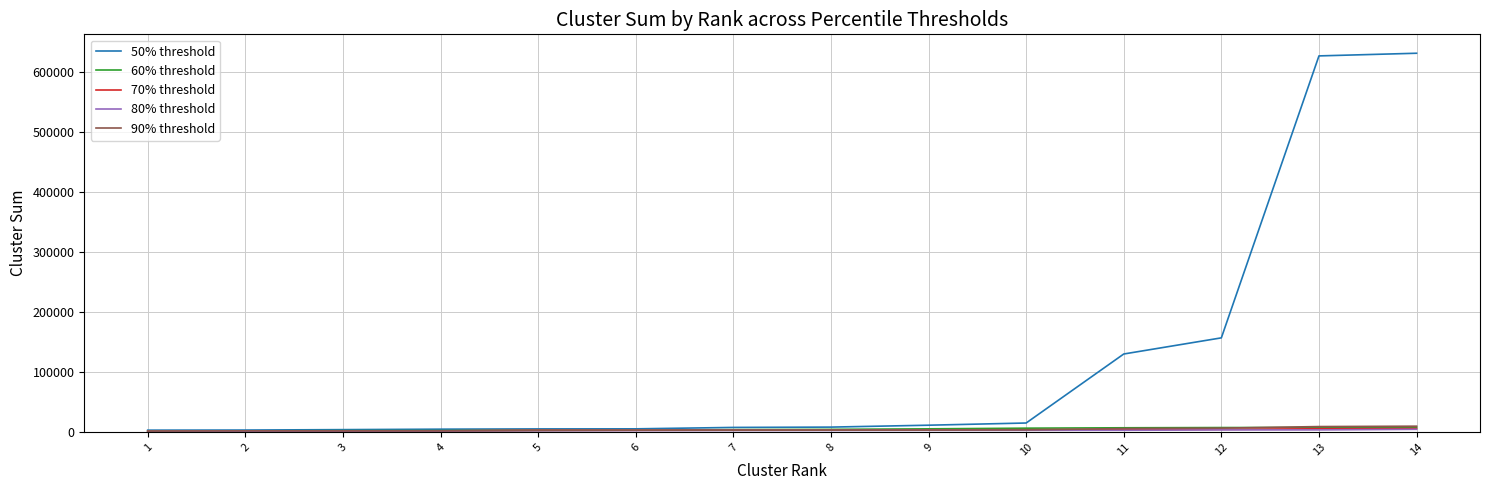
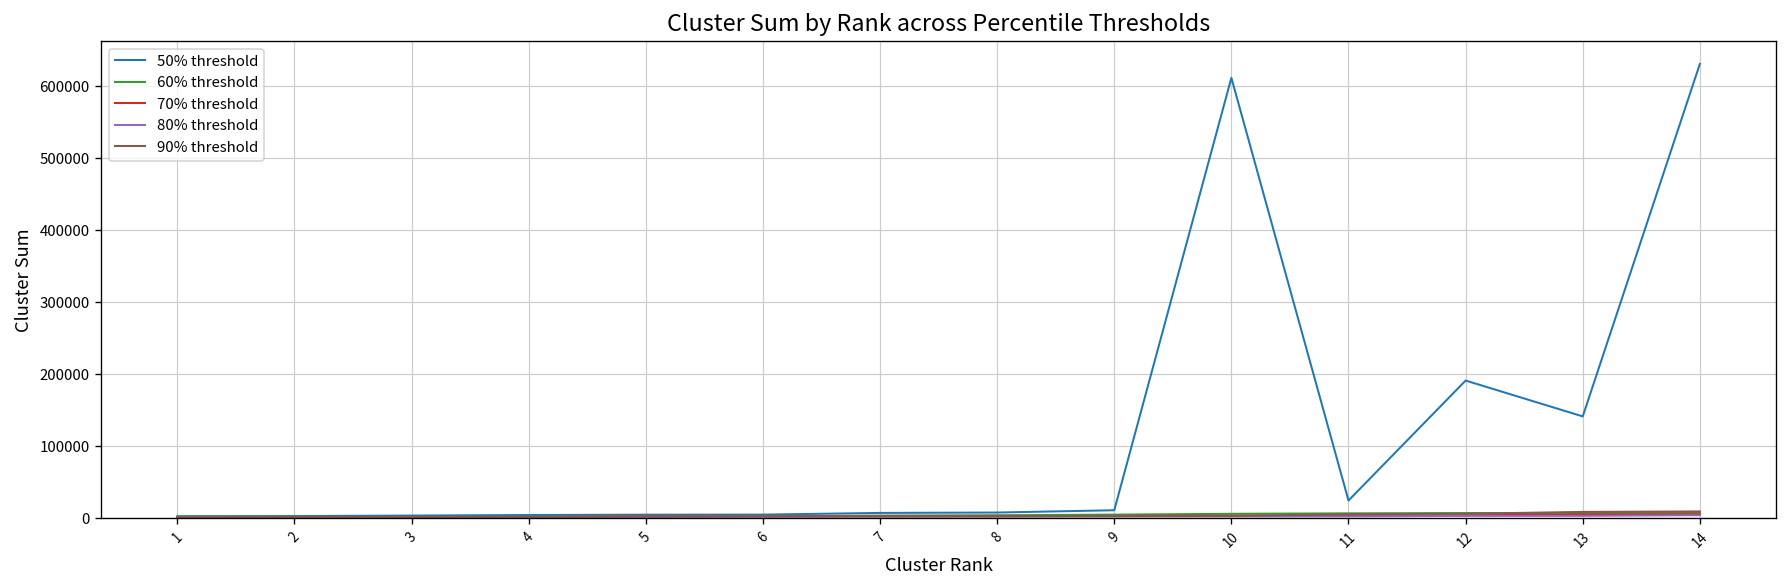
  {
    "50% threshold": {
      "9": 10000,
-     "10": 10000,
-     "11": 130000,
-     "12": 160000,
-     "13": 630000,
+     "10": 610000,
+     "11": 20000,
+     "12": 190000,
+     "13": 140000,
      "14": 630000
    }
  }
